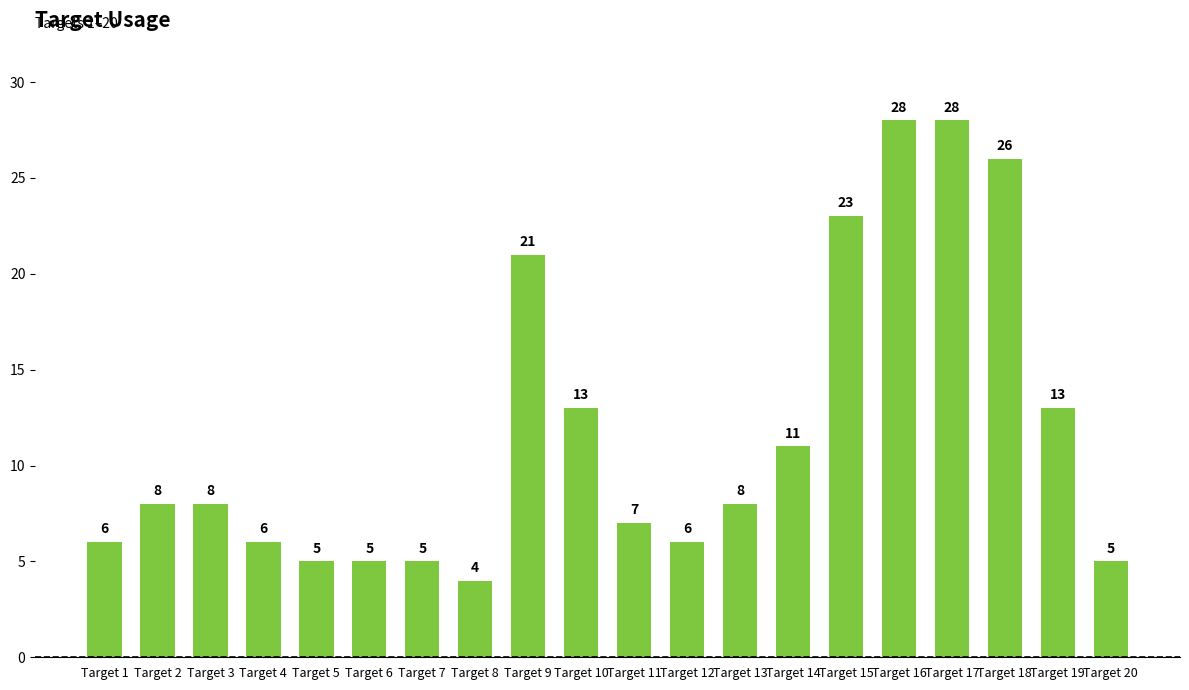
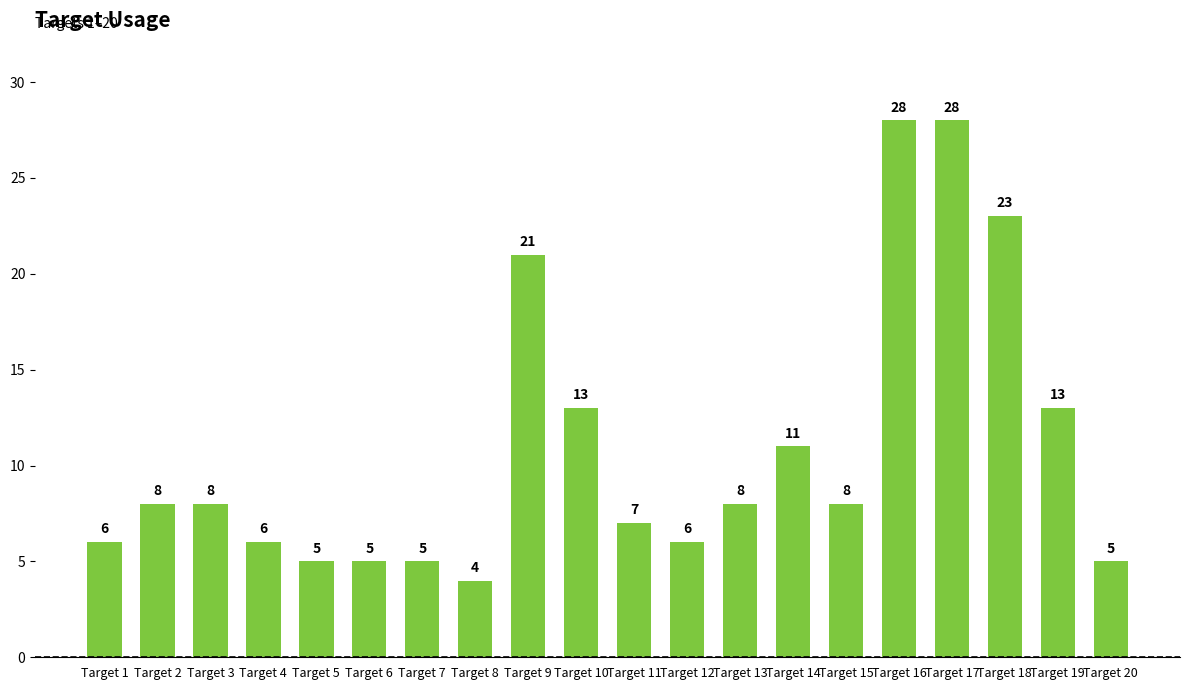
  {
    "Target 1": 6,
    "Target 2": 8,
    "Target 3": 8,
    "Target 4": 6,
    "Target 5": 5,
    "Target 6": 5,
    "Target 7": 5,
    "Target 8": 4,
    "Target 9": 21,
    "Target 10": 13,
    "Target 11": 7,
    "Target 12": 6,
    "Target 13": 8,
    "Target 14": 11,
-   "Target 15": 23,
+   "Target 15": 8,
    "Target 16": 28,
    "Target 17": 28,
-   "Target 18": 26,
+   "Target 18": 23,
    "Target 19": 13,
    "Target 20": 5
  }
